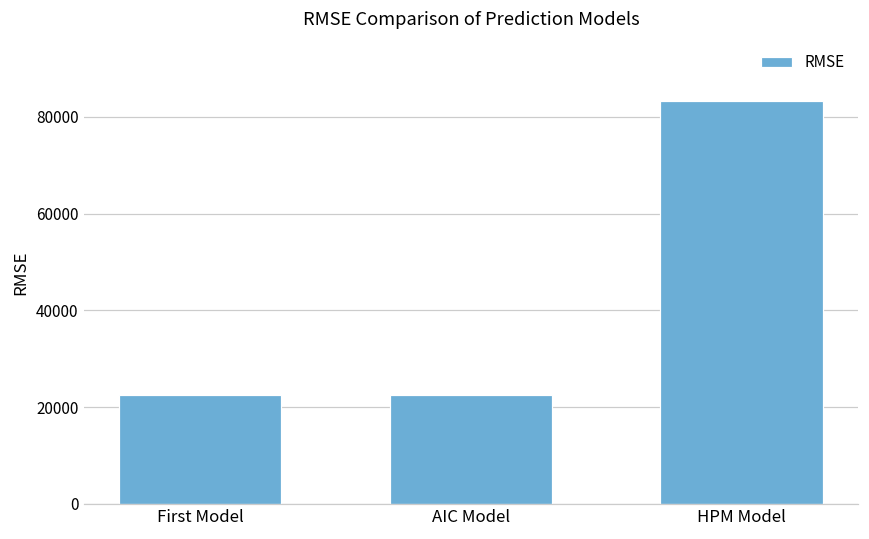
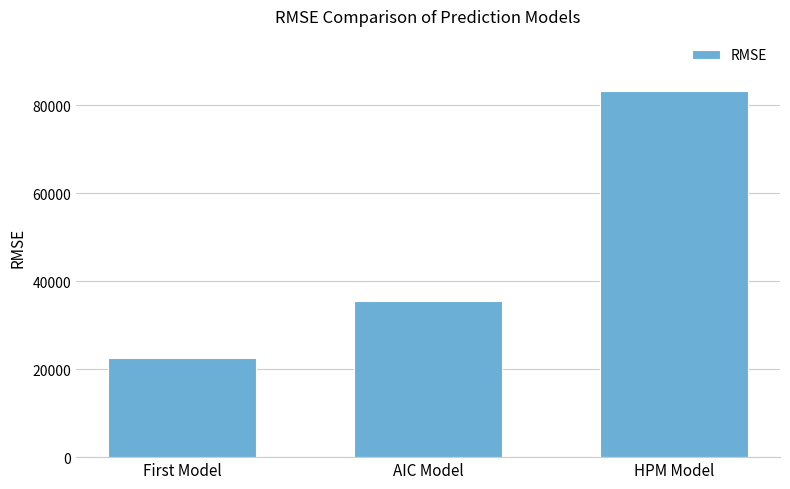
  {
    "First Model": 23000,
-   "AIC Model": 23000,
+   "AIC Model": 35000,
    "HPM Model": 83000
  }
